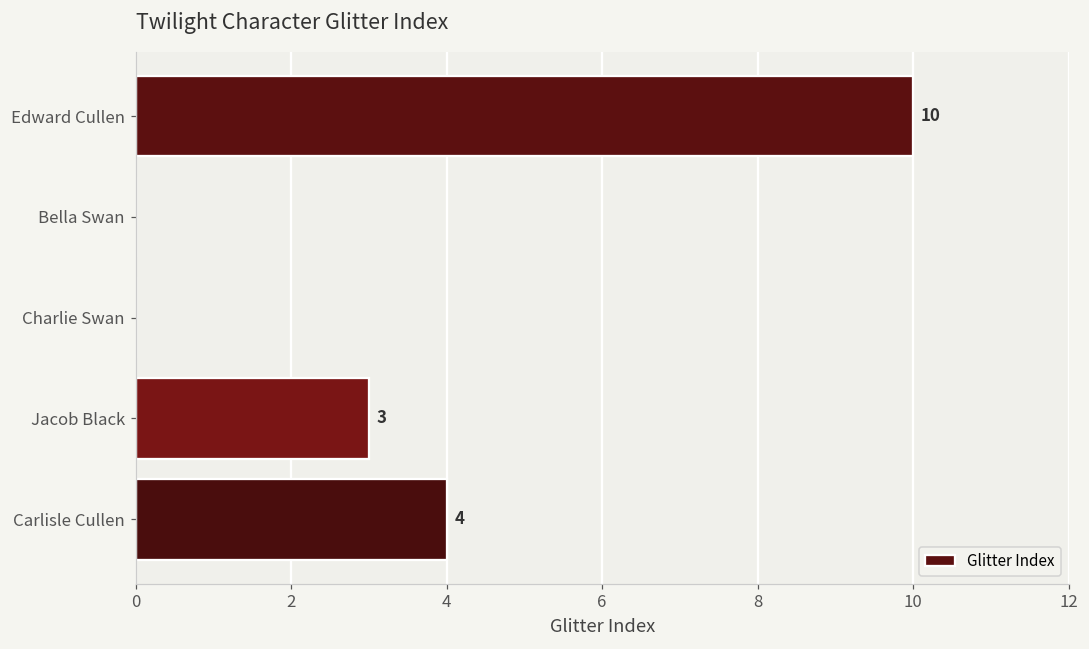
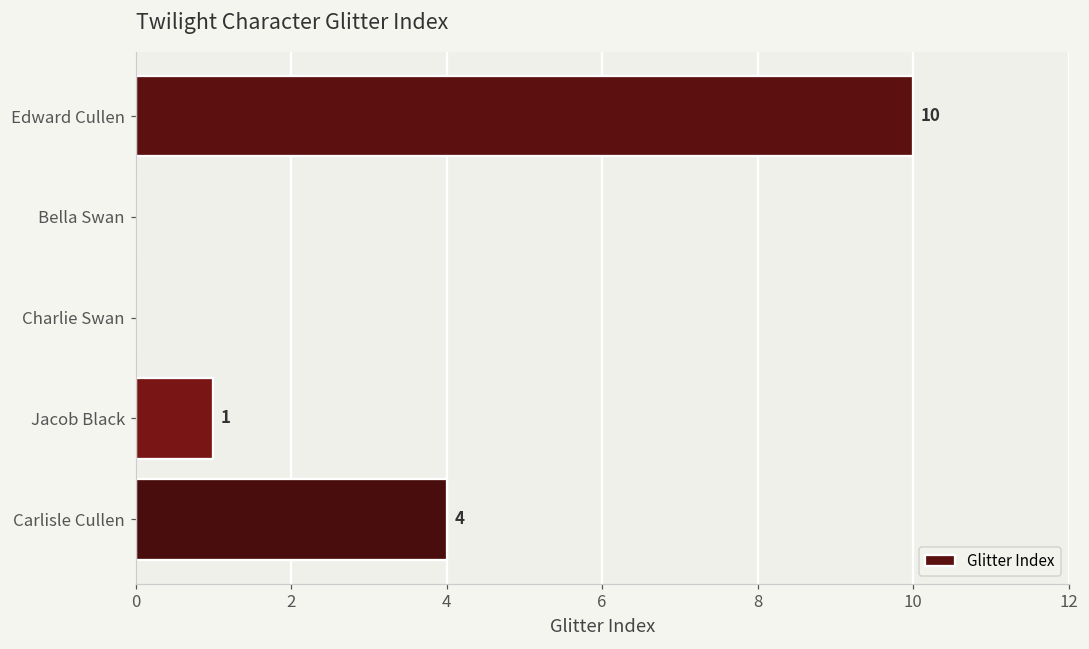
  {
    "Edward Cullen": 10,
-   "Jacob Black": 3,
+   "Jacob Black": 1,
    "Carlisle Cullen": 4
  }
